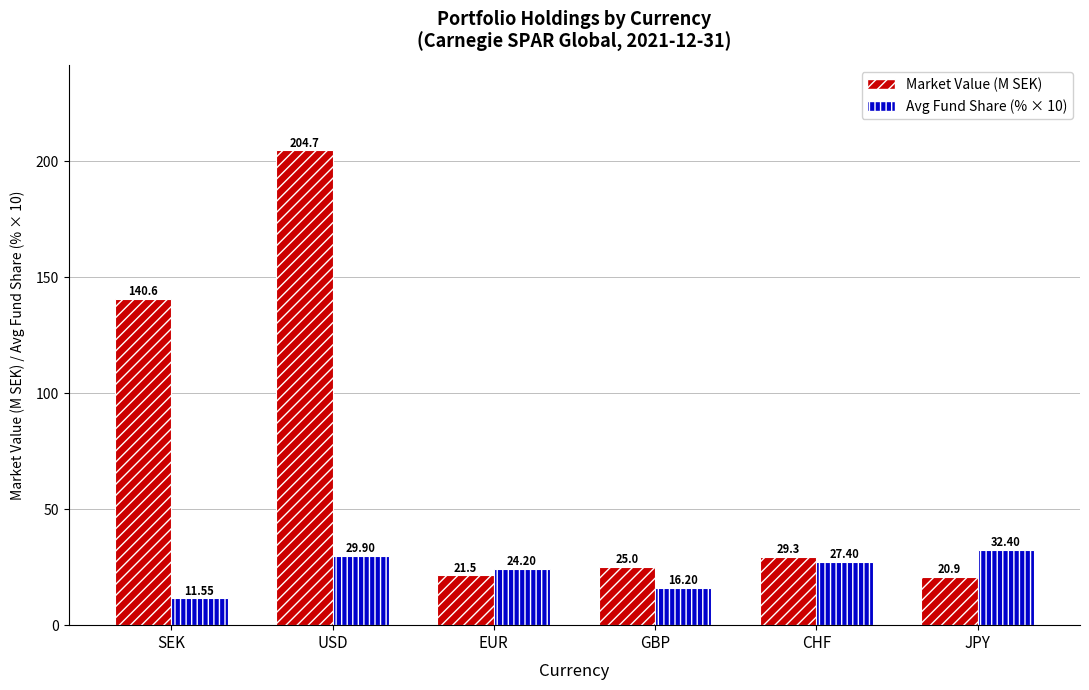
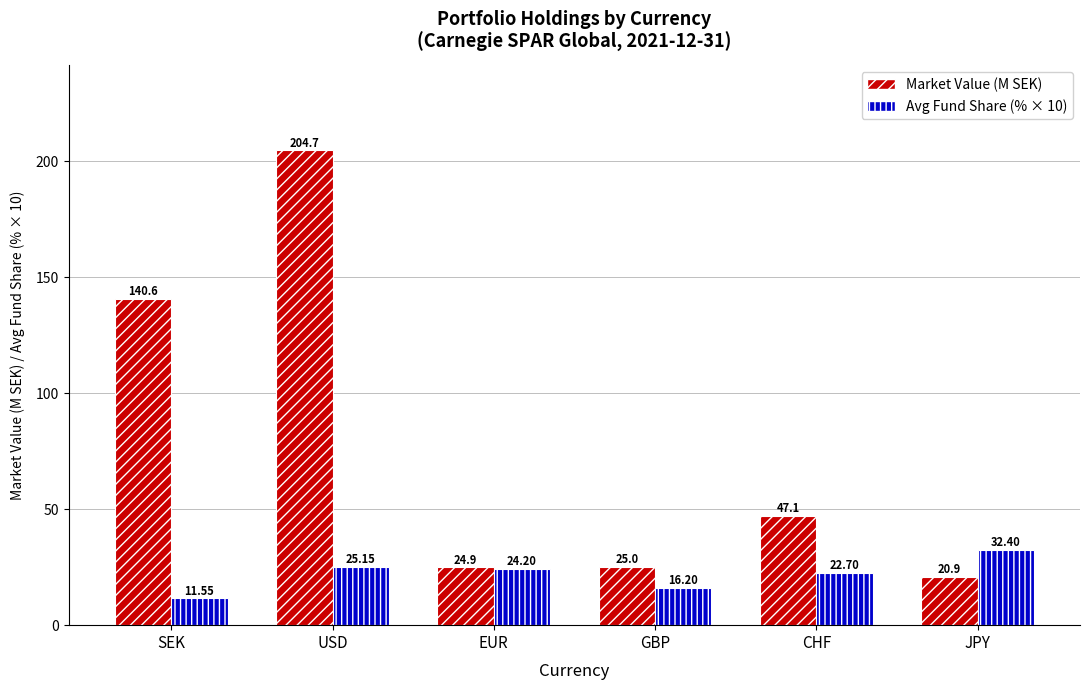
  {
    "Market Value (M SEK)": {
      "SEK": 140.6,
      "USD": 204.7,
-     "EUR": 21.5,
+     "EUR": 24.9,
      "GBP": 25.0,
-     "CHF": 29.3,
+     "CHF": 47.1,
      "JPY": 20.9
    },
    "Avg Fund Share (% × 10)": {
      "SEK": 11.55,
-     "USD": 29.90,
+     "USD": 25.15,
      "EUR": 24.20,
      "GBP": 16.20,
-     "CHF": 27.40,
+     "CHF": 22.70,
      "JPY": 32.40
    }
  }
